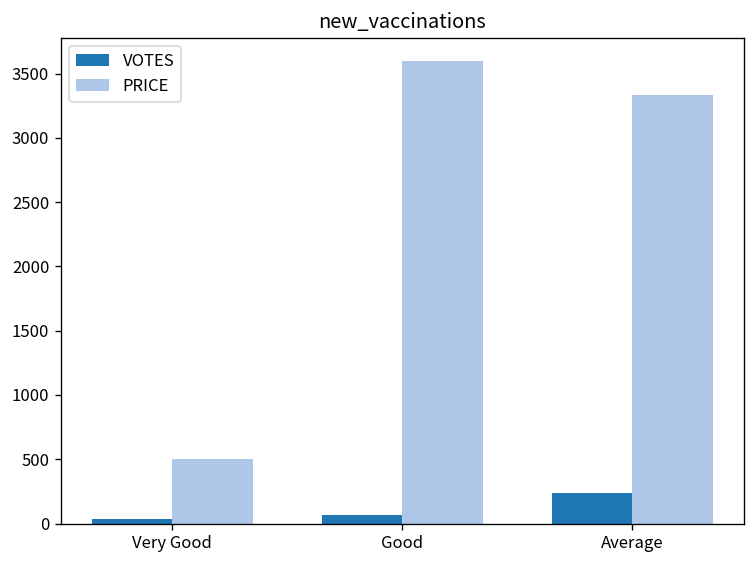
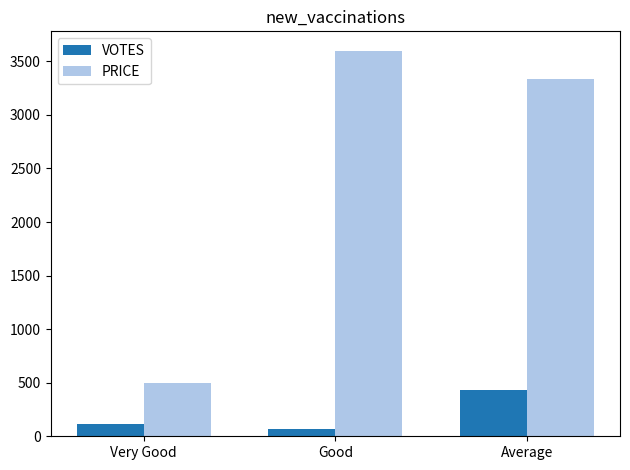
  {
    "VOTES": {
-     "Very Good": 40,
+     "Very Good": 120,
      "Good": 70,
-     "Average": 240
+     "Average": 440
    },
    "PRICE": {
      "Very Good": 500,
      "Good": 3600,
      "Average": 3330
    }
  }
